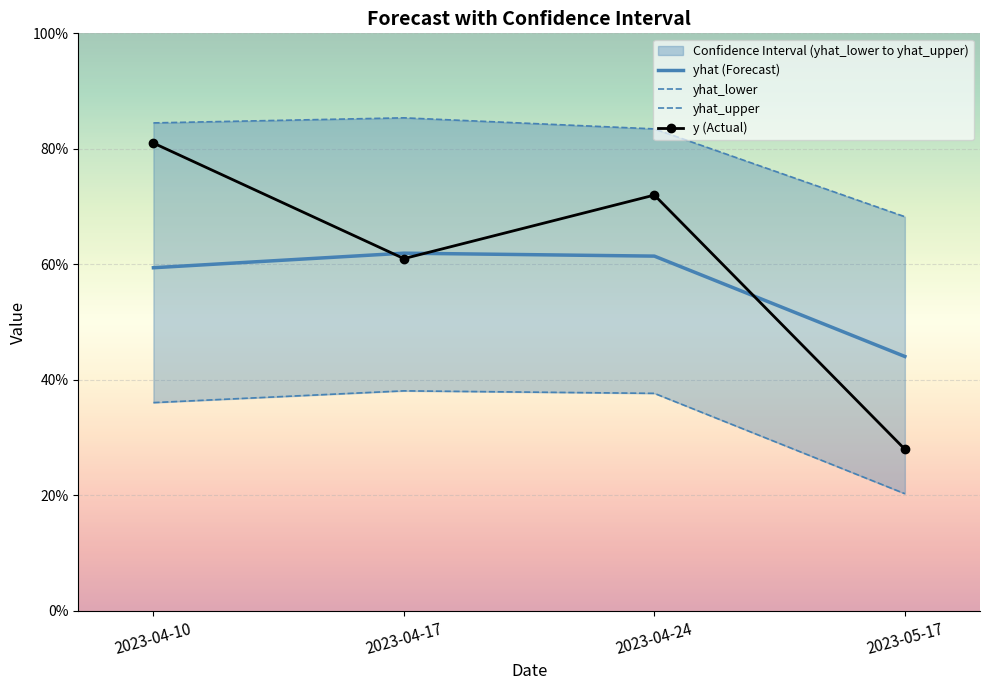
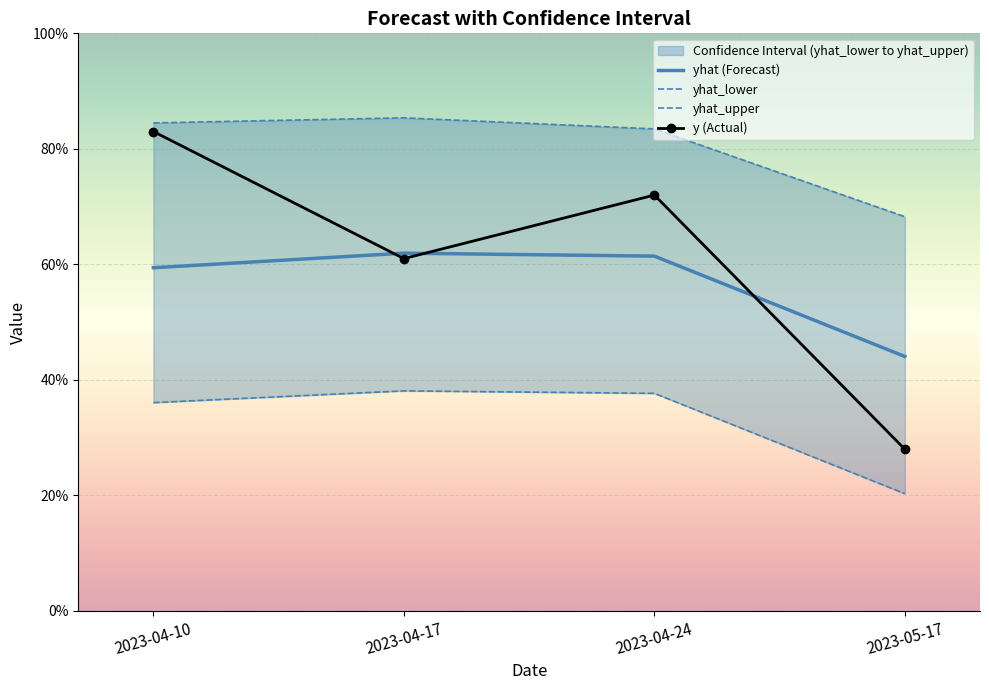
  {
    "y (Actual)": {
-     "2023-04-10": "81%",
+     "2023-04-10": "83%",
      "2023-04-17": "61%",
      "2023-04-24": "72%",
      "2023-05-17": "28%"
    }
  }
